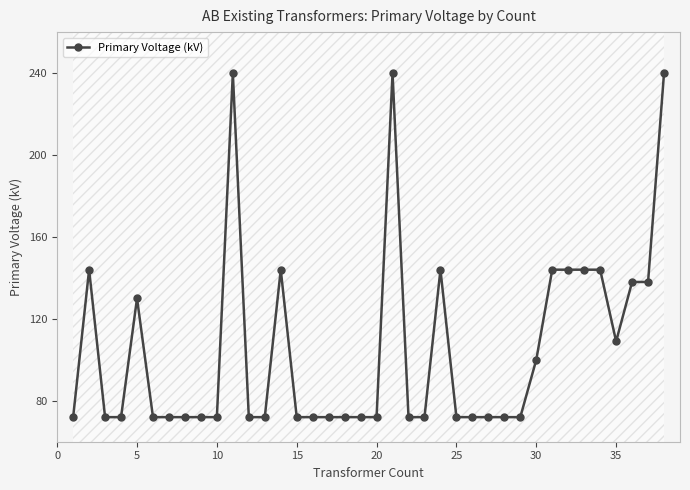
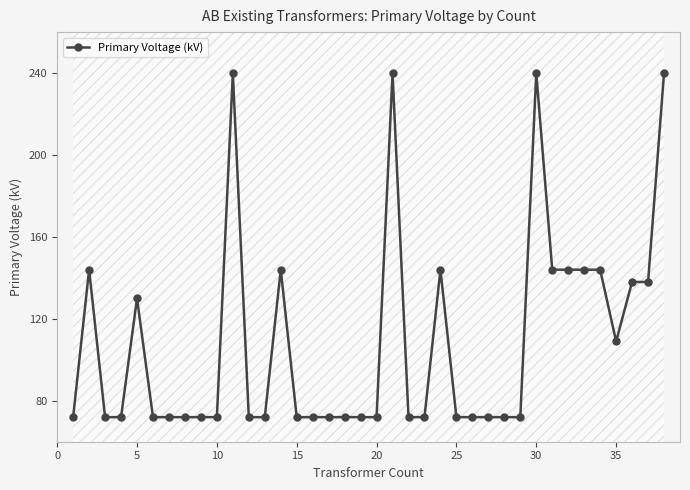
  {
    "Primary Voltage (kV)": {
      "5": 130,
      "10": 72,
      "15": 72,
      "20": 72,
      "25": 72,
-     "30": 100,
+     "30": 240,
      "35": 109
    }
  }
